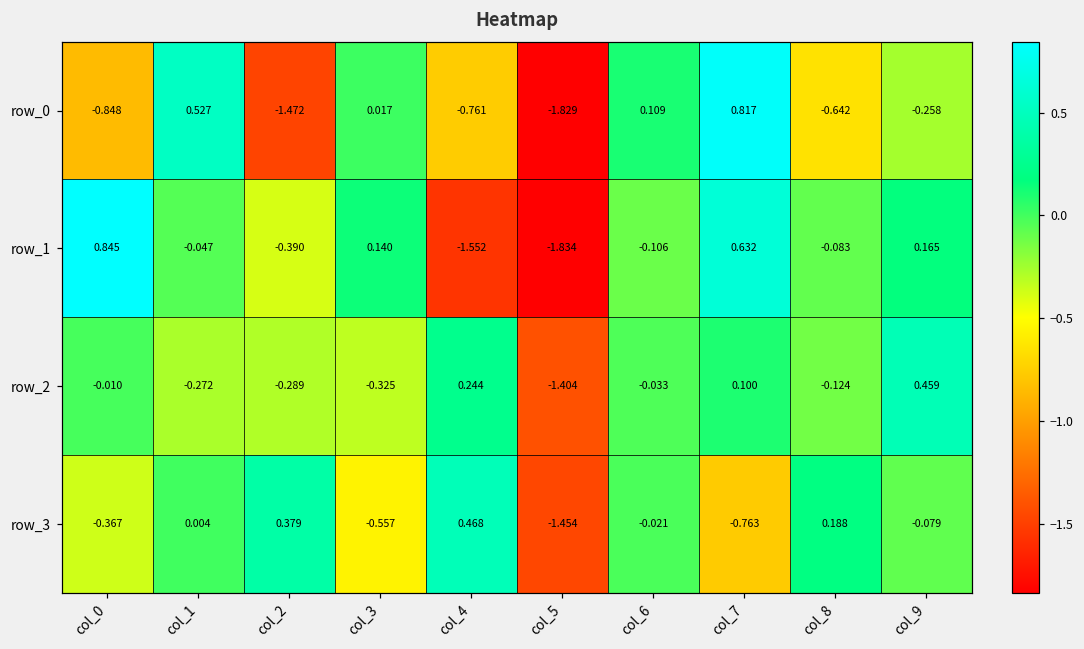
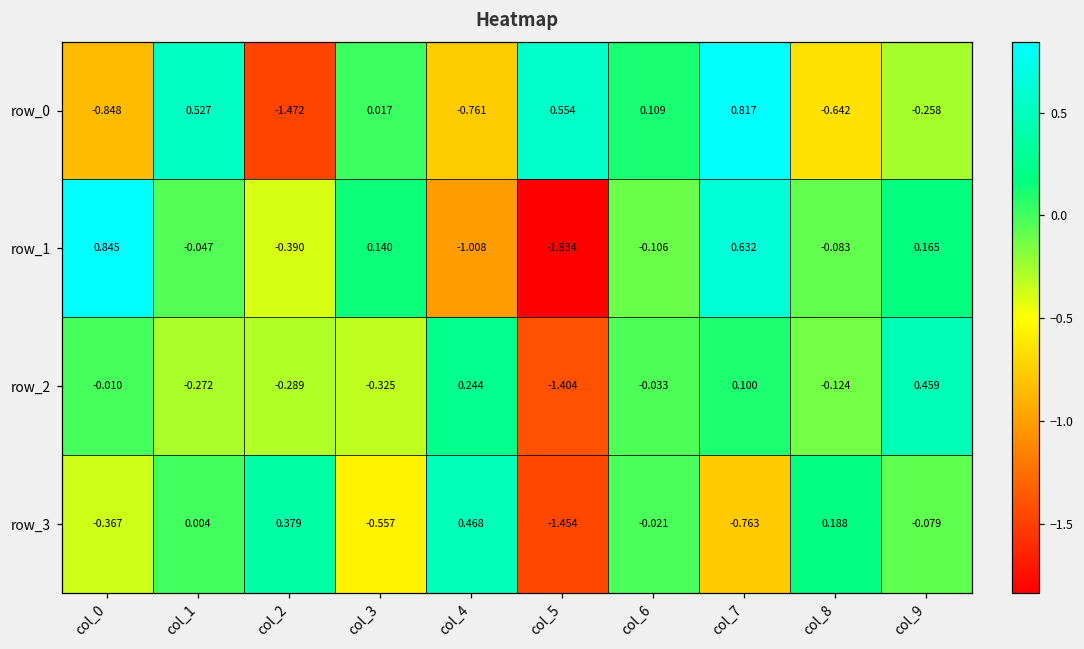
  {
    "row_0": {
      "col_0": -0.848,
      "col_1": 0.527,
      "col_2": -1.472,
      "col_3": 0.017,
      "col_4": -0.761,
-     "col_5": -1.829,
+     "col_5": 0.554,
      "col_6": 0.109,
      "col_7": 0.817,
      "col_8": -0.642,
      "col_9": -0.258
    },
    "row_1": {
      "col_0": 0.845,
      "col_1": -0.047,
      "col_2": -0.390,
      "col_3": 0.140,
-     "col_4": -1.552,
+     "col_4": -1.008,
      "col_5": -1.834,
      "col_6": -0.106,
      "col_7": 0.632,
      "col_8": -0.083,
      "col_9": 0.165
    },
    "row_2": {
      "col_0": -0.010,
      "col_1": -0.272,
      "col_2": -0.289,
      "col_3": -0.325,
      "col_4": 0.244,
      "col_5": -1.404,
      "col_6": -0.033,
      "col_7": 0.100,
      "col_8": -0.124,
      "col_9": 0.459
    },
    "row_3": {
      "col_0": -0.367,
      "col_1": 0.004,
      "col_2": 0.379,
      "col_3": -0.557,
      "col_4": 0.468,
      "col_5": -1.454,
      "col_6": -0.021,
      "col_7": -0.763,
      "col_8": 0.188,
      "col_9": -0.079
    }
  }
